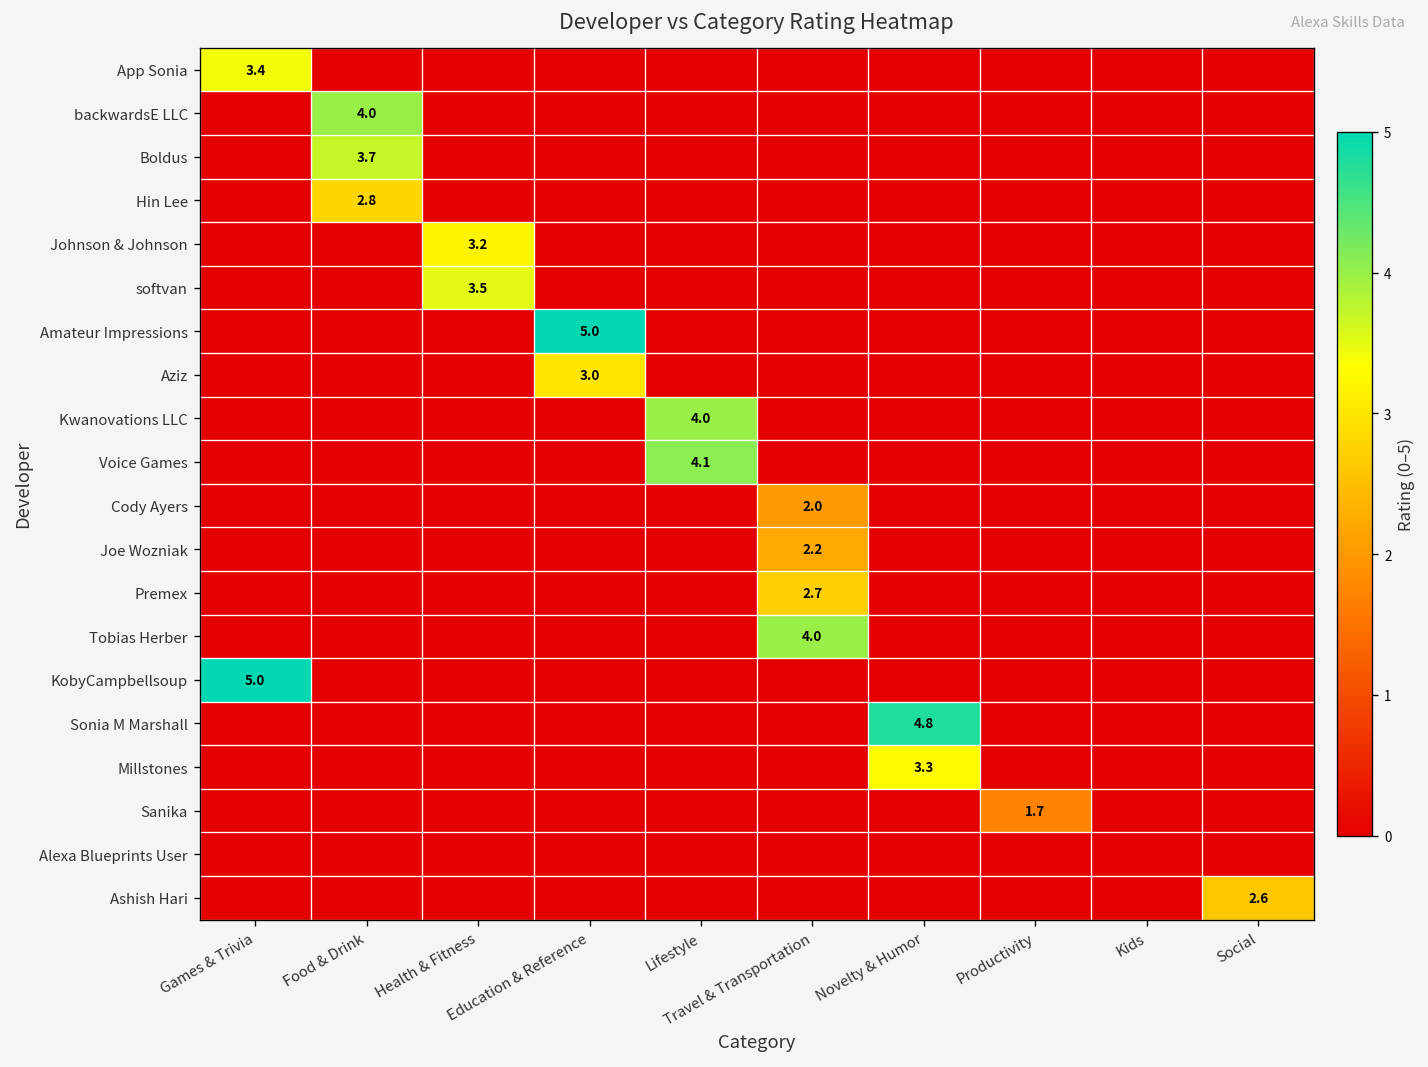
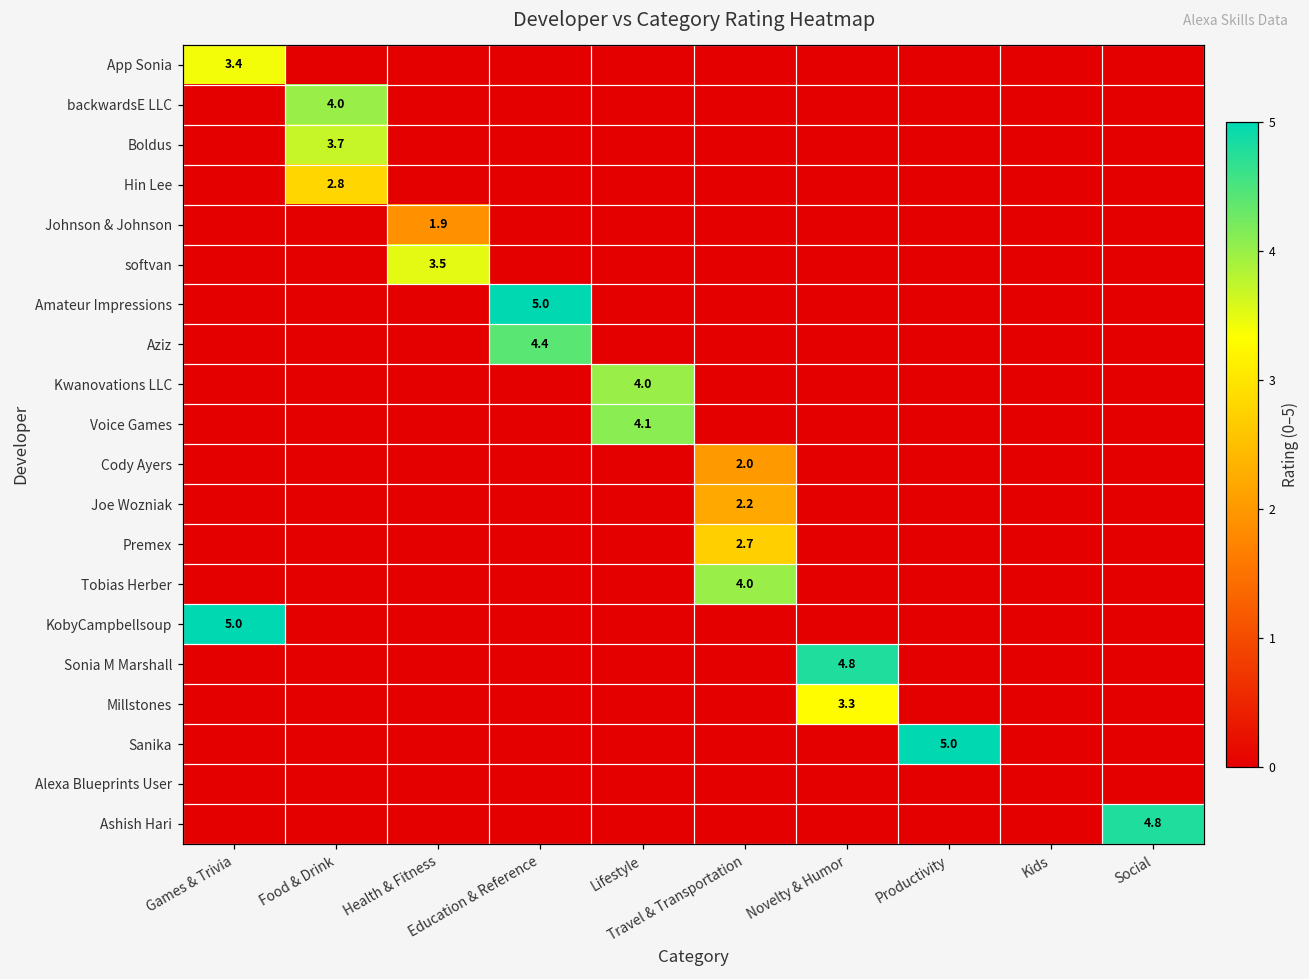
  {
    "App Sonia": {
      "Games & Trivia": 3.4
    },
    "backwardsE LLC": {
      "Food & Drink": 4.0
    },
    "Boldus": {
      "Food & Drink": 3.7
    },
    "Hin Lee": {
      "Food & Drink": 2.8
    },
    "Johnson & Johnson": {
-     "Health & Fitness": 3.2
+     "Health & Fitness": 1.9
    },
    "softvan": {
      "Health & Fitness": 3.5
    },
    "Amateur Impressions": {
      "Education & Reference": 5.0
    },
    "Aziz": {
-     "Education & Reference": 3.0
+     "Education & Reference": 4.4
    },
    "Kwanovations LLC": {
      "Lifestyle": 4.0
    },
    "Voice Games": {
      "Lifestyle": 4.1
    },
    "Cody Ayers": {
      "Travel & Transportation": 2.0
    },
    "Joe Wozniak": {
      "Travel & Transportation": 2.2
    },
    "Premex": {
      "Travel & Transportation": 2.7
    },
    "Tobias Herber": {
      "Travel & Transportation": 4.0
    },
    "KobyCampbellsoup": {
      "Games & Trivia": 5.0
    },
    "Sonia M Marshall": {
      "Novelty & Humor": 4.8
    },
    "Millstones": {
      "Novelty & Humor": 3.3
    },
    "Sanika": {
-     "Productivity": 1.7
+     "Productivity": 5.0
    },
    "Ashish Hari": {
-     "Social": 2.6
+     "Social": 4.8
    }
  }
